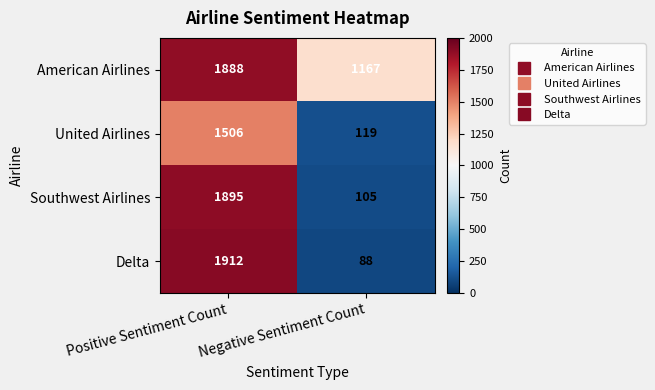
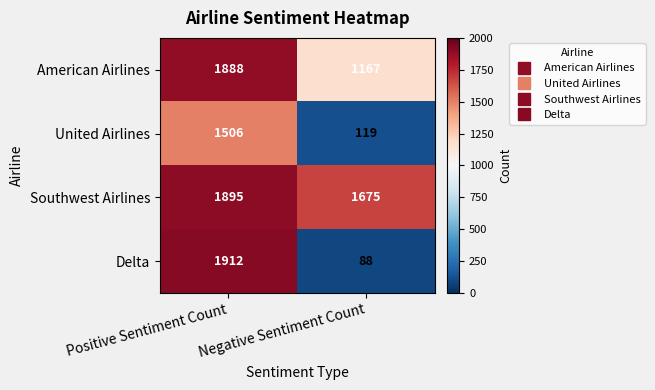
  {
    "American Airlines": {
      "Positive Sentiment Count": 1888,
      "Negative Sentiment Count": 1167
    },
    "United Airlines": {
      "Positive Sentiment Count": 1506,
      "Negative Sentiment Count": 119
    },
    "Southwest Airlines": {
      "Positive Sentiment Count": 1895,
-     "Negative Sentiment Count": 105
+     "Negative Sentiment Count": 1675
    },
    "Delta": {
      "Positive Sentiment Count": 1912,
      "Negative Sentiment Count": 88
    }
  }
